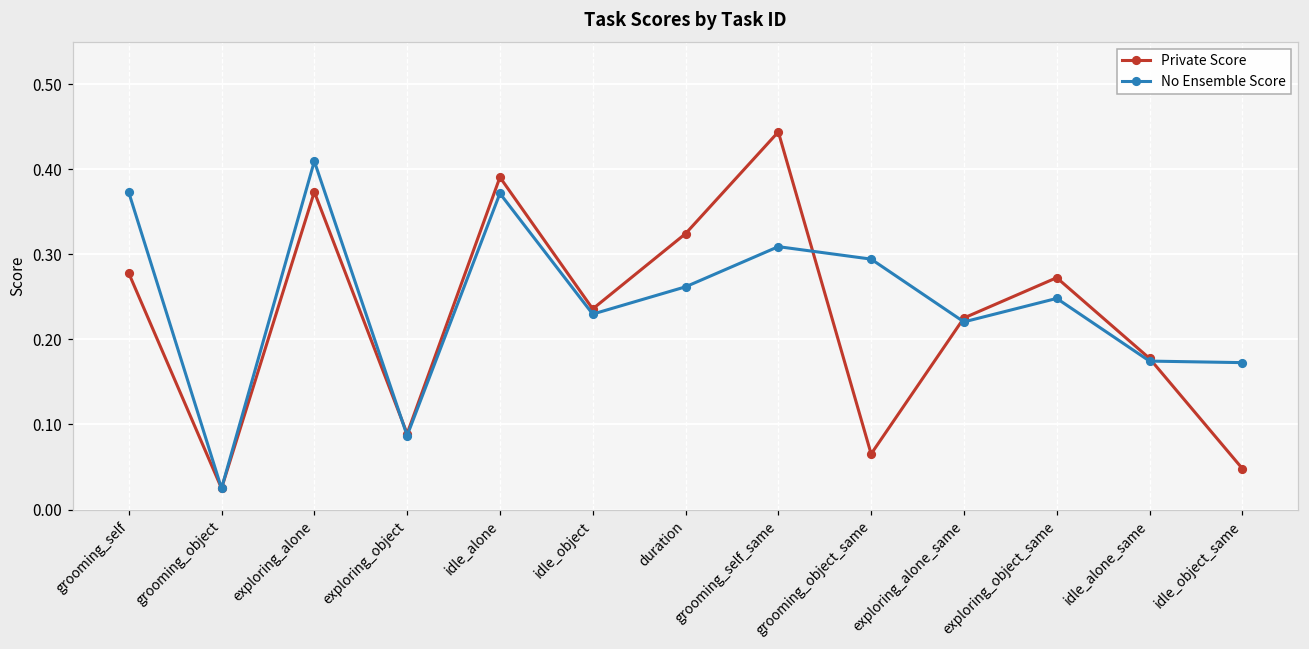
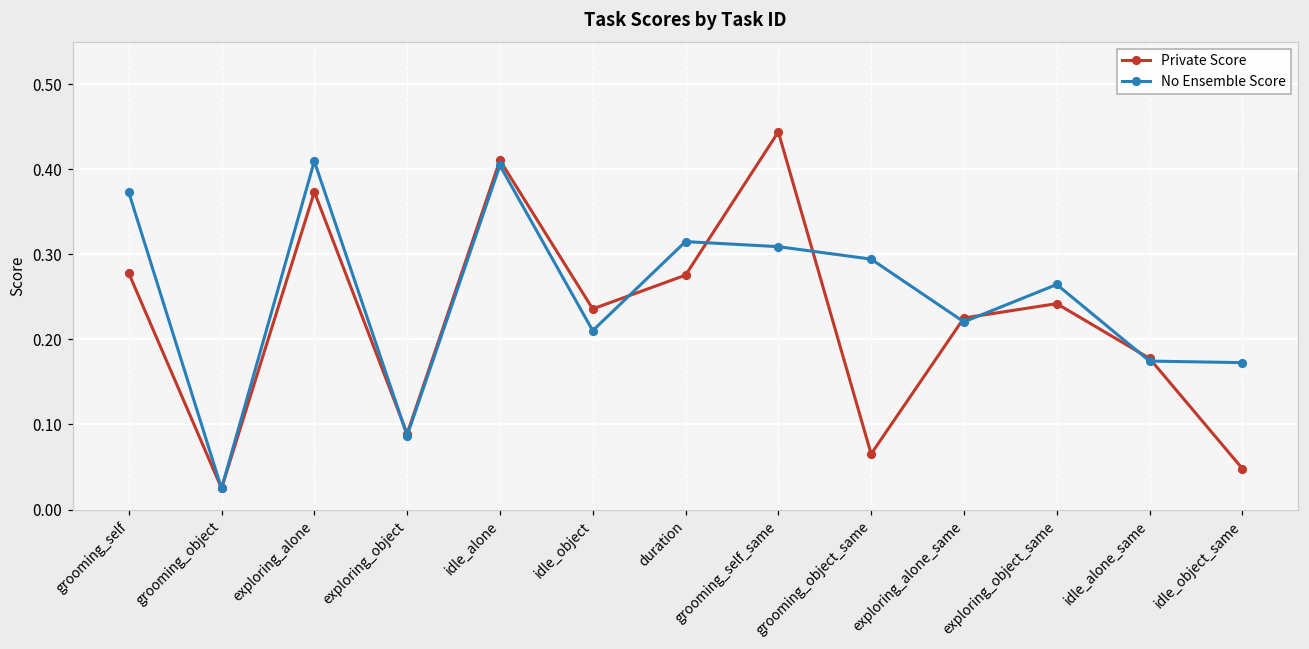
  {
    "Private Score": {
      "grooming_self": 0.28,
      "exploring_alone": 0.37,
-     "idle_alone": 0.39,
+     "idle_alone": 0.41,
      "idle_object": 0.24,
-     "duration": 0.32,
+     "duration": 0.28,
      "grooming_self_same": 0.44,
      "grooming_object_same": 0.07,
      "exploring_alone_same": 0.23,
-     "exploring_object_same": 0.27,
+     "exploring_object_same": 0.24,
      "idle_object_same": 0.05
    },
    "No Ensemble Score": {
      "grooming_self": 0.37,
      "exploring_alone": 0.41,
-     "idle_alone": 0.37,
-     "idle_object": 0.23,
-     "duration": 0.26,
+     "idle_alone": 0.40,
+     "idle_object": 0.21,
+     "duration": 0.31,
      "grooming_self_same": 0.31,
      "grooming_object_same": 0.29,
      "exploring_alone_same": 0.22,
-     "exploring_object_same": 0.25,
+     "exploring_object_same": 0.26,
      "idle_object_same": 0.17
    }
  }
